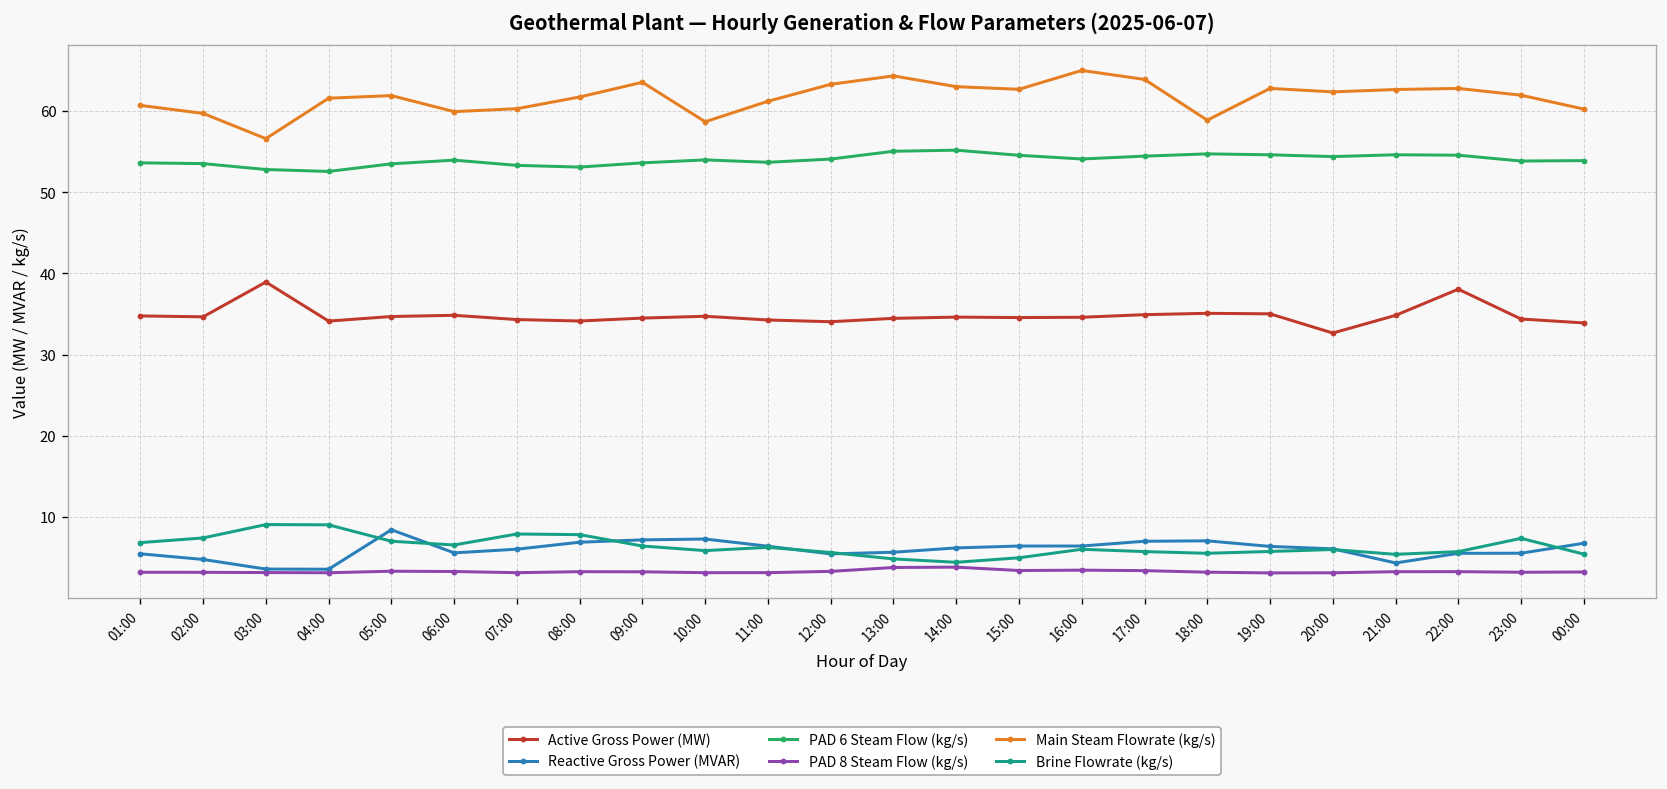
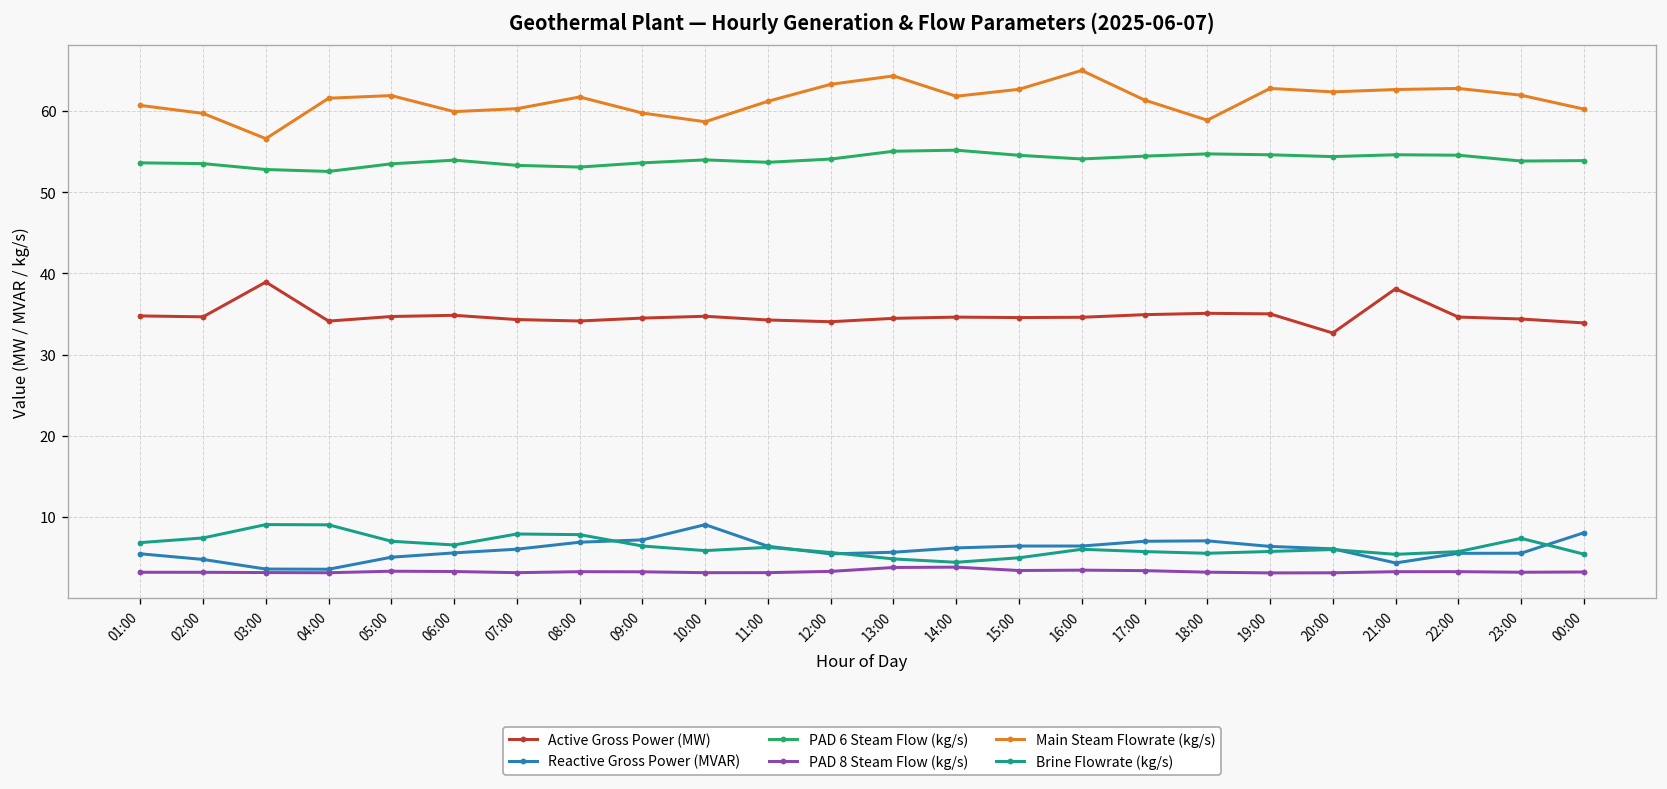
  {
    "Active Gross Power (MW)": {
      "01:00": 35,
      "02:00": 35,
      "03:00": 39,
      "04:00": 34,
      "05:00": 35,
      "06:00": 35,
      "07:00": 34,
      "08:00": 34,
      "09:00": 35,
      "10:00": 35,
      "11:00": 34,
      "12:00": 34,
      "13:00": 34,
      "14:00": 35,
      "15:00": 35,
      "16:00": 35,
      "17:00": 35,
      "18:00": 35,
      "19:00": 35,
      "20:00": 33,
-     "21:00": 35,
-     "22:00": 38,
+     "21:00": 38,
+     "22:00": 35,
      "23:00": 34,
      "00:00": 34
    },
    "Reactive Gross Power (MVAR)": {
      "01:00": 5,
      "02:00": 5,
      "03:00": 4,
      "04:00": 4,
-     "05:00": 8,
+     "05:00": 5,
      "06:00": 6,
      "07:00": 6,
      "08:00": 7,
      "09:00": 7,
-     "10:00": 7,
+     "10:00": 9,
      "13:00": 6,
      "14:00": 6,
      "15:00": 6,
      "16:00": 6,
      "17:00": 7,
      "18:00": 7,
      "19:00": 6,
      "21:00": 4,
      "23:00": 6,
-     "00:00": 7
+     "00:00": 8
    },
    "PAD 8 Steam Flow (kg/s)": {
      "01:00": 3,
      "02:00": 3,
      "03:00": 3,
      "04:00": 3,
      "05:00": 3,
      "06:00": 3,
      "07:00": 3,
      "08:00": 3,
      "09:00": 3,
      "10:00": 3,
      "11:00": 3,
      "12:00": 3,
      "13:00": 4,
      "14:00": 4,
      "15:00": 3,
      "16:00": 3,
      "17:00": 3,
      "18:00": 3,
      "19:00": 3,
      "20:00": 3,
      "21:00": 3,
      "22:00": 3,
      "23:00": 3,
      "00:00": 3
    },
    "Main Steam Flowrate (kg/s)": {
      "01:00": 61,
      "02:00": 60,
      "03:00": 57,
      "04:00": 62,
      "05:00": 62,
      "06:00": 60,
      "07:00": 60,
      "08:00": 62,
-     "09:00": 64,
+     "09:00": 60,
      "10:00": 59,
      "11:00": 61,
      "12:00": 63,
      "13:00": 64,
-     "14:00": 63,
+     "14:00": 62,
      "15:00": 63,
      "16:00": 65,
-     "17:00": 64,
+     "17:00": 61,
      "18:00": 59,
      "19:00": 63,
      "20:00": 62,
      "21:00": 63,
      "22:00": 63,
      "23:00": 62,
      "00:00": 60
    }
  }
